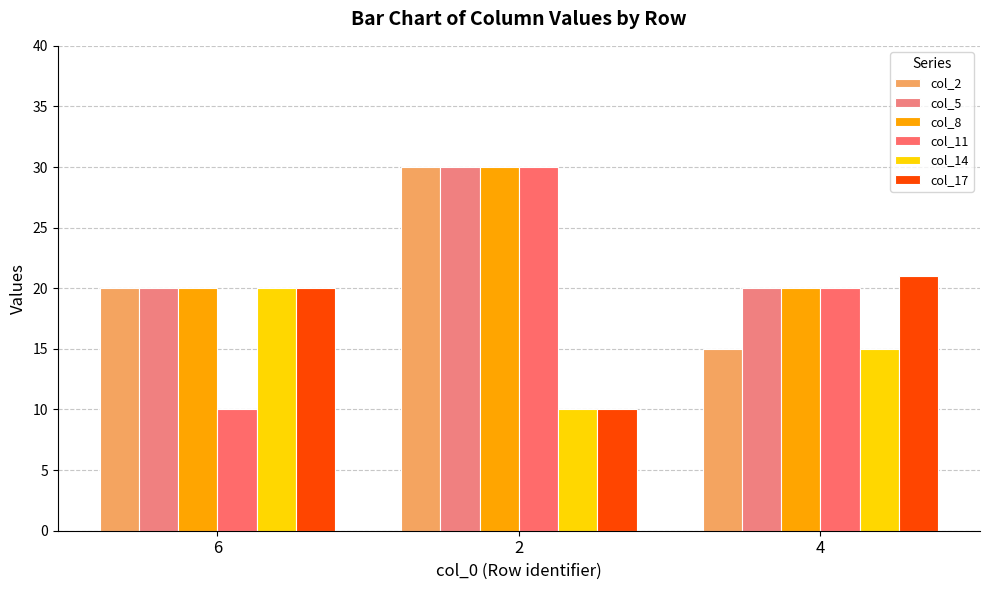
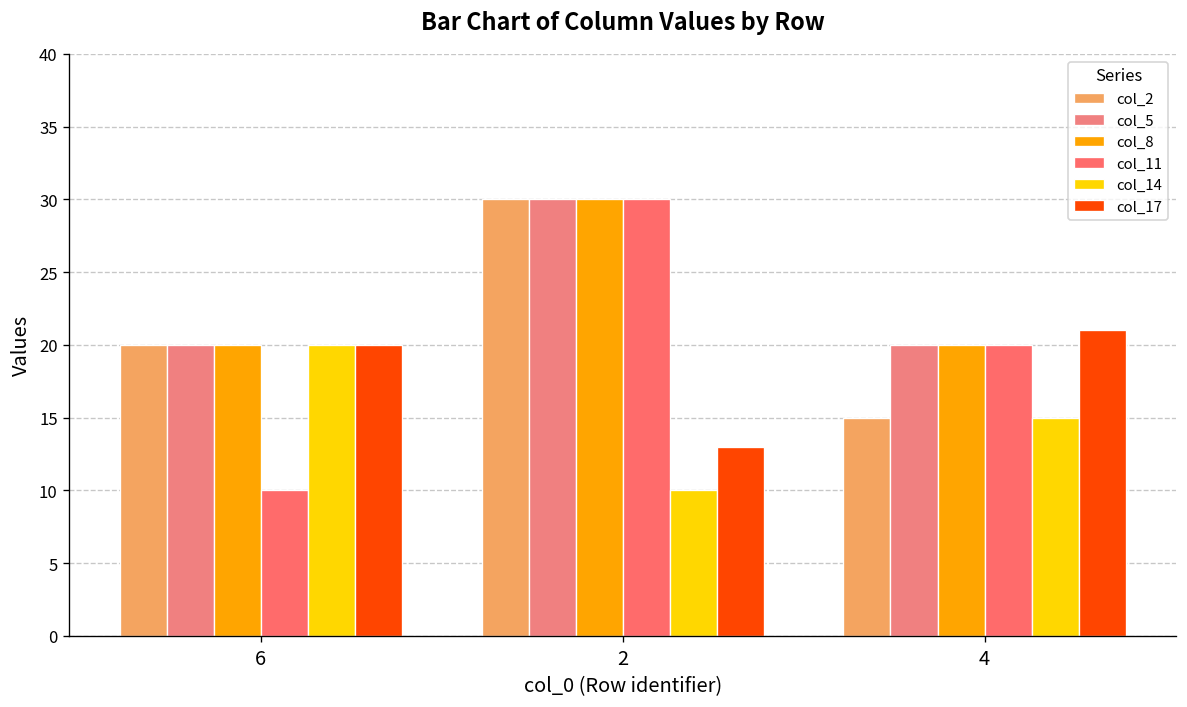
  {
    "col_17": {
      "6": 20,
-     "2": 10,
+     "2": 13,
      "4": 21
    }
  }
